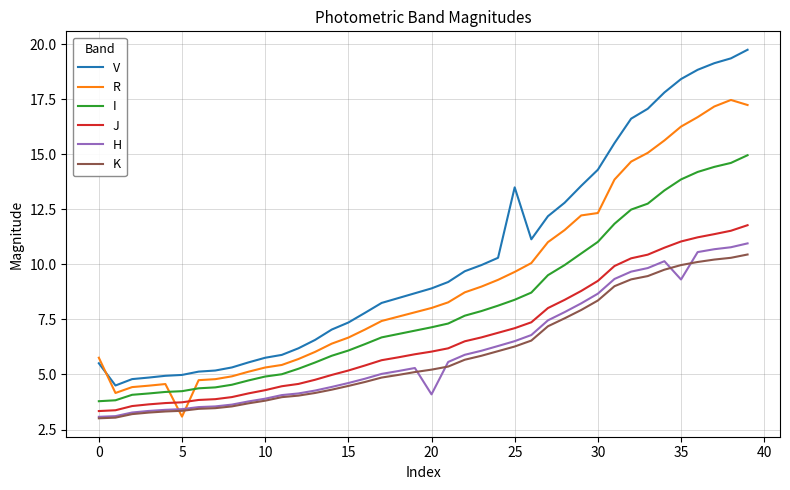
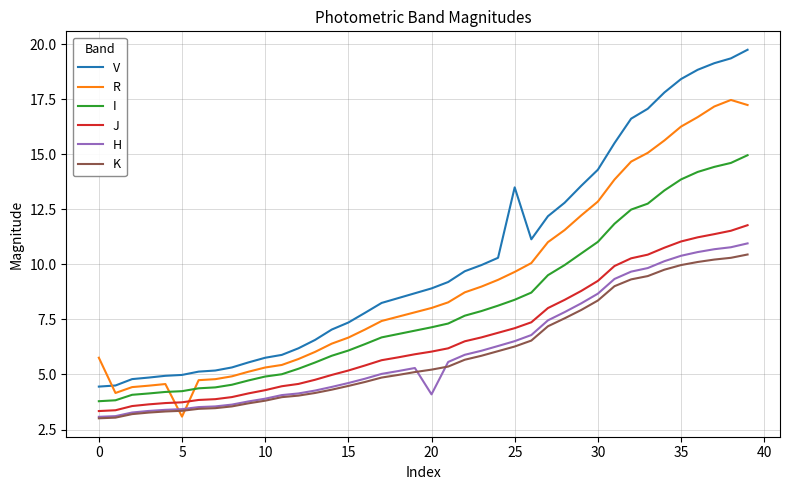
  {
    "V": {
-     "0": 5.5,
+     "0": 4.5,
      "5": 5.0,
      "10": 5.8,
      "15": 7.4,
      "20": 8.9,
      "25": 13.5,
      "30": 14.3,
      "35": 18.4
    },
    "R": {
      "0": 5.8,
      "5": 3.1,
      "10": 5.3,
      "15": 6.7,
      "20": 8.0,
      "25": 9.7,
-     "30": 12.3,
+     "30": 12.9,
      "35": 16.3
    },
    "I": {
      "0": 3.8,
      "5": 4.2,
      "10": 4.9,
      "15": 6.1,
      "20": 7.1,
      "25": 8.4,
      "30": 11.0,
      "35": 13.9
    },
    "J": {
      "0": 3.3,
      "5": 3.7,
      "10": 4.3,
      "15": 5.2,
      "20": 6.0,
      "25": 7.1,
      "30": 9.3,
      "35": 11.0
    },
    "H": {
      "15": 4.6,
      "20": 4.1,
      "25": 6.5,
      "30": 8.7,
-     "35": 9.3
+     "35": 10.4
    },
    "K": {
      "15": 4.5,
      "20": 5.2,
      "25": 6.3,
      "30": 8.4,
      "35": 10.0
    }
  }
